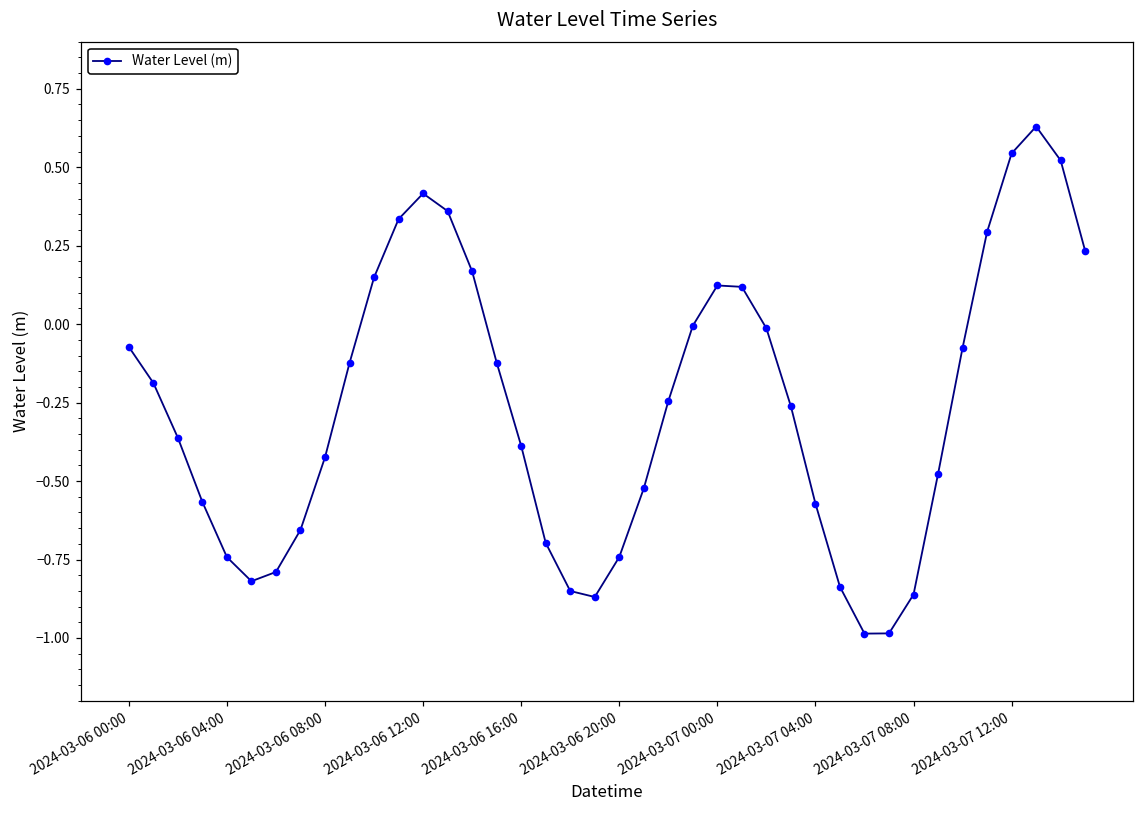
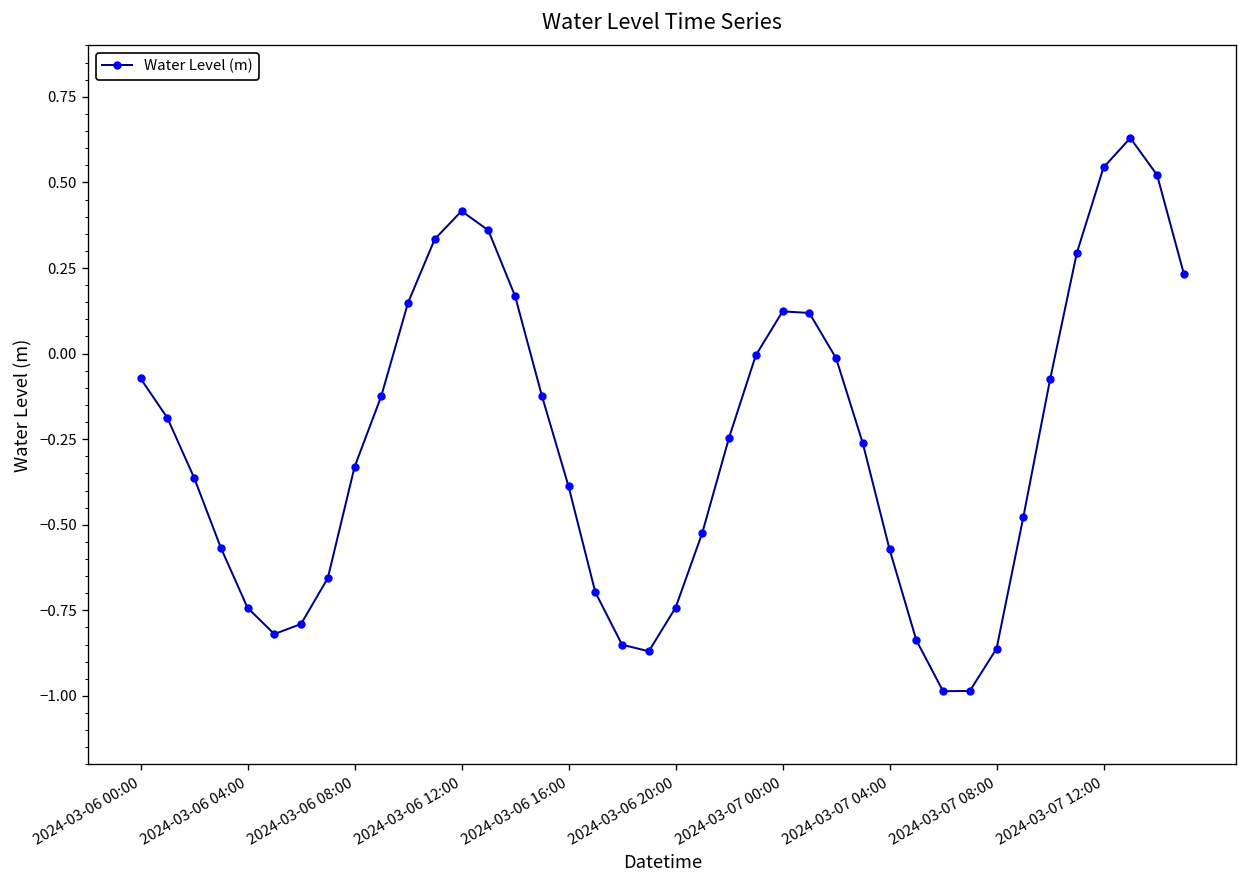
  {
    "2024-03-06 00:00": -0.07,
    "2024-03-06 04:00": -0.74,
-   "2024-03-06 08:00": -0.42,
+   "2024-03-06 08:00": -0.33,
    "2024-03-06 12:00": 0.42,
    "2024-03-06 16:00": -0.39,
    "2024-03-06 20:00": -0.74,
    "2024-03-07 00:00": 0.12,
    "2024-03-07 04:00": -0.57,
    "2024-03-07 08:00": -0.86,
    "2024-03-07 12:00": 0.54
  }
